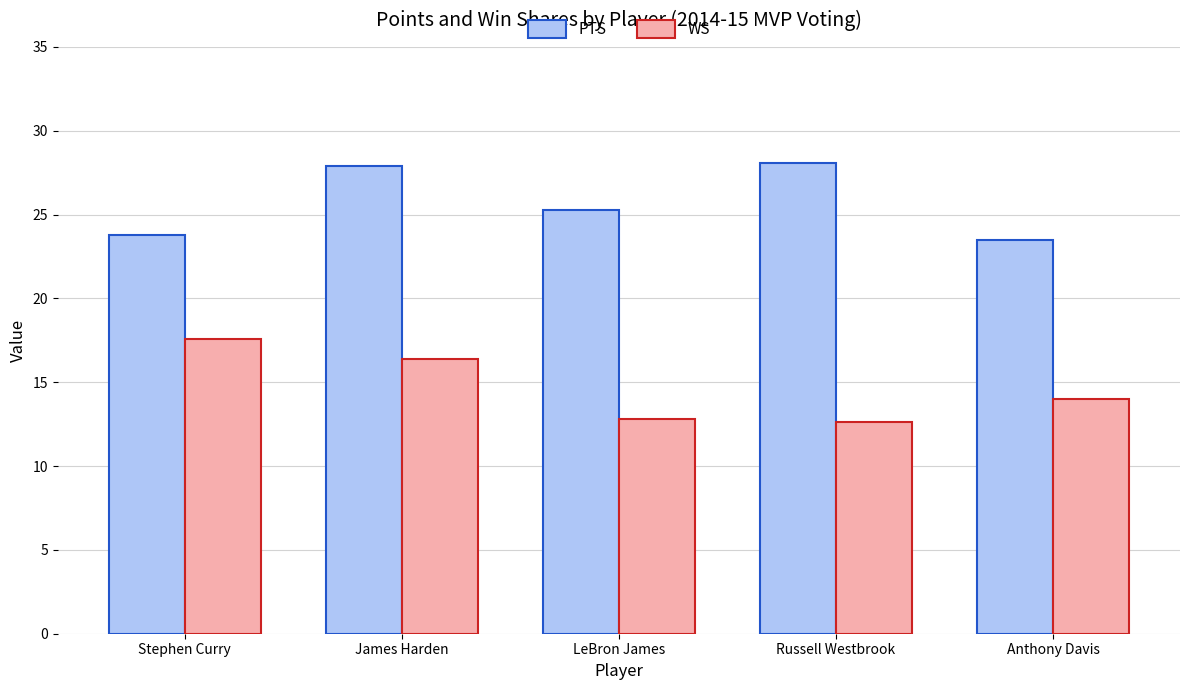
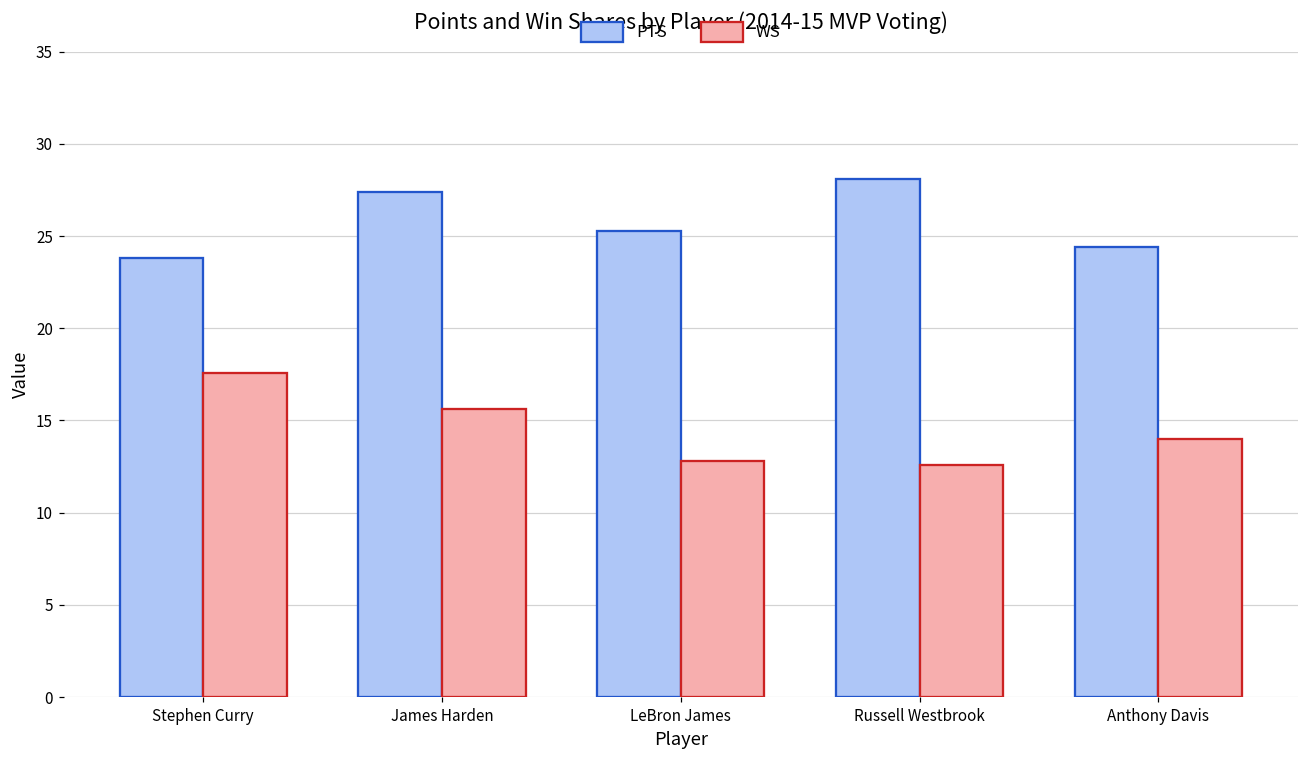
  {
    "PTS": {
      "Stephen Curry": 23.8,
-     "James Harden": 27.9,
+     "James Harden": 27.4,
      "LeBron James": 25.3,
      "Russell Westbrook": 28.1,
-     "Anthony Davis": 23.5
+     "Anthony Davis": 24.4
    },
    "WS": {
      "Stephen Curry": 17.6,
-     "James Harden": 16.4,
+     "James Harden": 15.6,
      "LeBron James": 12.8,
      "Russell Westbrook": 12.6,
      "Anthony Davis": 14.0
    }
  }
